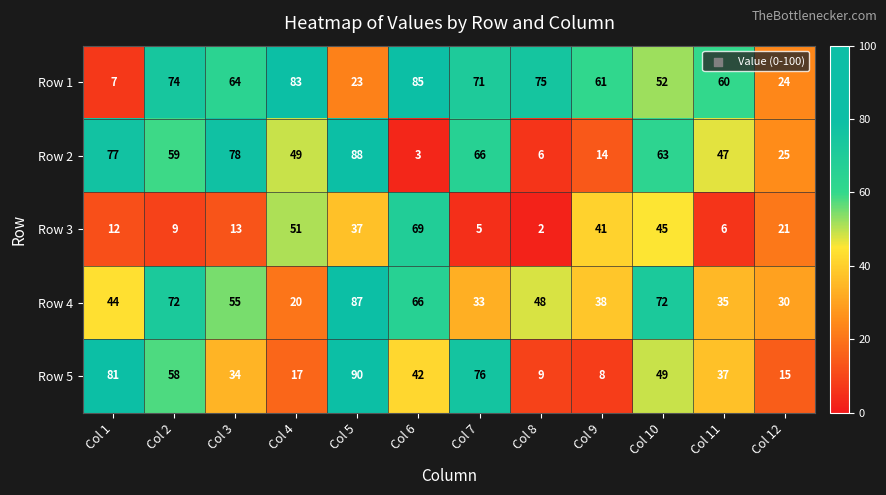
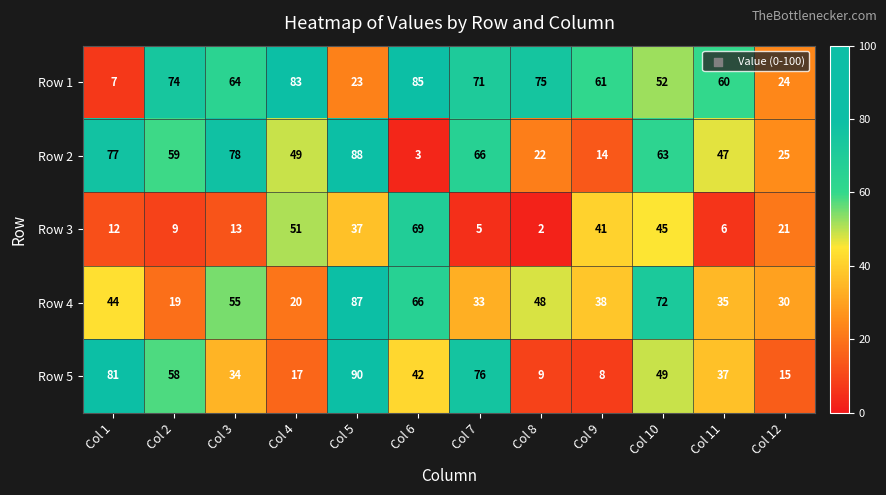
  {
    "Row 1": {
      "Col 1": 7,
      "Col 2": 74,
      "Col 3": 64,
      "Col 4": 83,
      "Col 5": 23,
      "Col 6": 85,
      "Col 7": 71,
      "Col 8": 75,
      "Col 9": 61,
      "Col 10": 52,
      "Col 11": 60,
      "Col 12": 24
    },
    "Row 2": {
      "Col 1": 77,
      "Col 2": 59,
      "Col 3": 78,
      "Col 4": 49,
      "Col 5": 88,
      "Col 6": 3,
      "Col 7": 66,
-     "Col 8": 6,
+     "Col 8": 22,
      "Col 9": 14,
      "Col 10": 63,
      "Col 11": 47,
      "Col 12": 25
    },
    "Row 3": {
      "Col 1": 12,
      "Col 2": 9,
      "Col 3": 13,
      "Col 4": 51,
      "Col 5": 37,
      "Col 6": 69,
      "Col 7": 5,
      "Col 8": 2,
      "Col 9": 41,
      "Col 10": 45,
      "Col 11": 6,
      "Col 12": 21
    },
    "Row 4": {
      "Col 1": 44,
-     "Col 2": 72,
+     "Col 2": 19,
      "Col 3": 55,
      "Col 4": 20,
      "Col 5": 87,
      "Col 6": 66,
      "Col 7": 33,
      "Col 8": 48,
      "Col 9": 38,
      "Col 10": 72,
      "Col 11": 35,
      "Col 12": 30
    },
    "Row 5": {
      "Col 1": 81,
      "Col 2": 58,
      "Col 3": 34,
      "Col 4": 17,
      "Col 5": 90,
      "Col 6": 42,
      "Col 7": 76,
      "Col 8": 9,
      "Col 9": 8,
      "Col 10": 49,
      "Col 11": 37,
      "Col 12": 15
    }
  }
